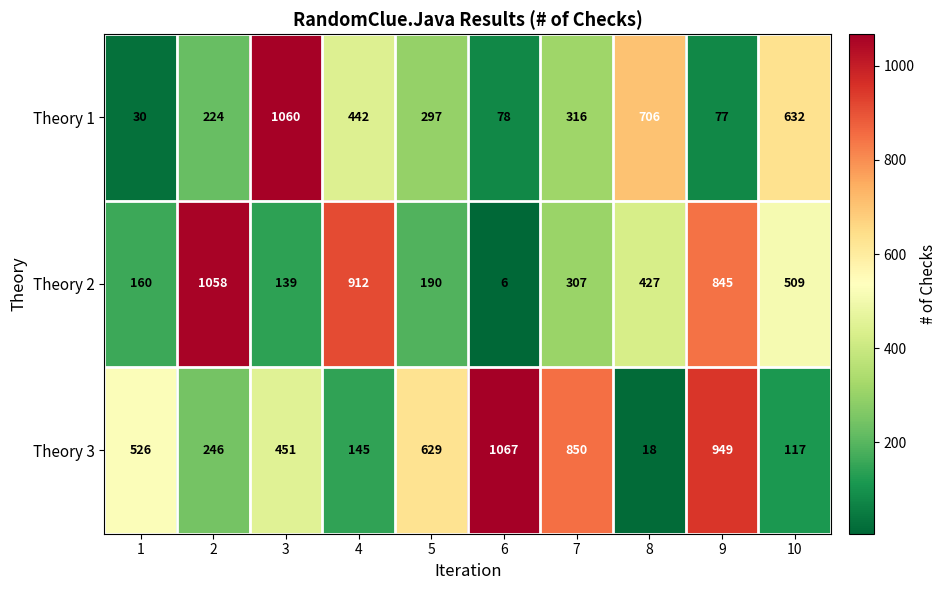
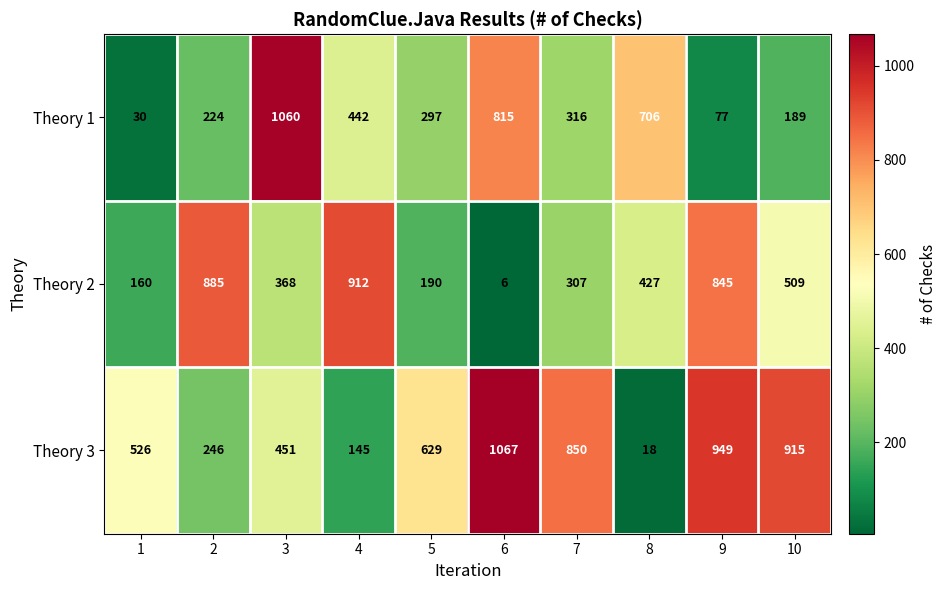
  {
    "Theory 1": {
      "1": 30,
      "2": 224,
      "3": 1060,
      "4": 442,
      "5": 297,
-     "6": 78,
+     "6": 815,
      "7": 316,
      "8": 706,
      "9": 77,
-     "10": 632
+     "10": 189
    },
    "Theory 2": {
      "1": 160,
-     "2": 1058,
-     "3": 139,
+     "2": 885,
+     "3": 368,
      "4": 912,
      "5": 190,
      "6": 6,
      "7": 307,
      "8": 427,
      "9": 845,
      "10": 509
    },
    "Theory 3": {
      "1": 526,
      "2": 246,
      "3": 451,
      "4": 145,
      "5": 629,
      "6": 1067,
      "7": 850,
      "8": 18,
      "9": 949,
-     "10": 117
+     "10": 915
    }
  }
